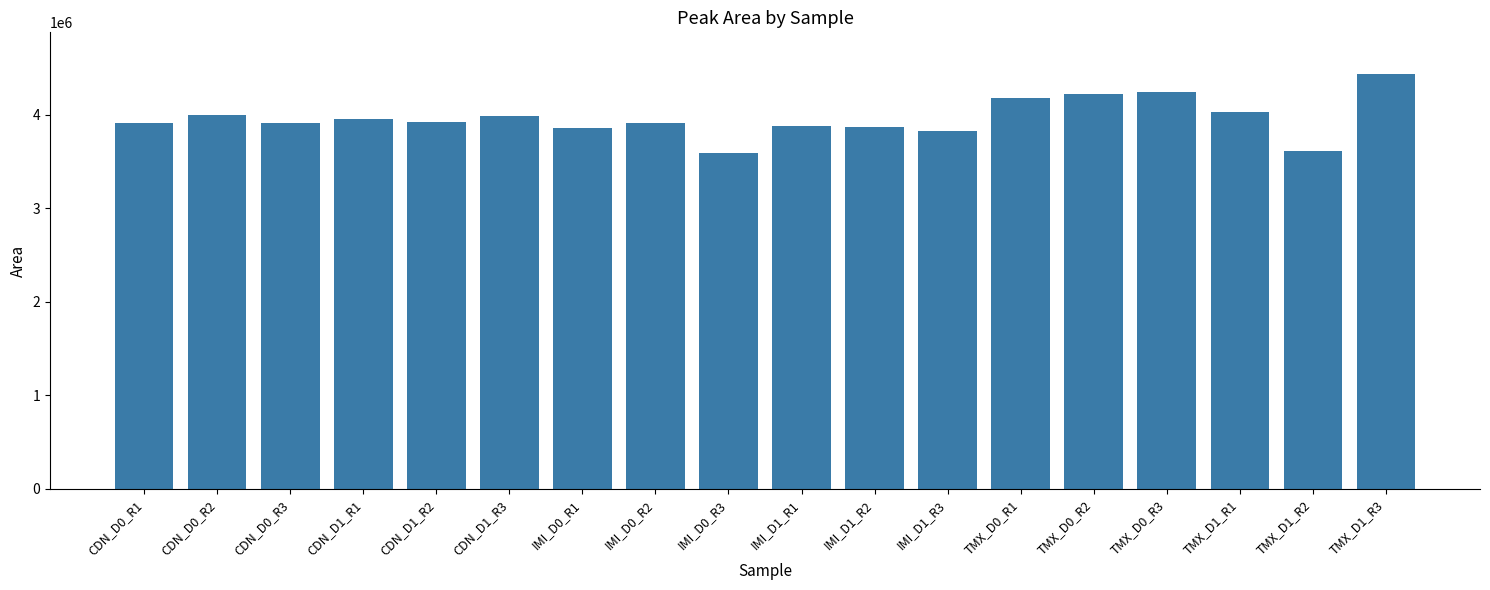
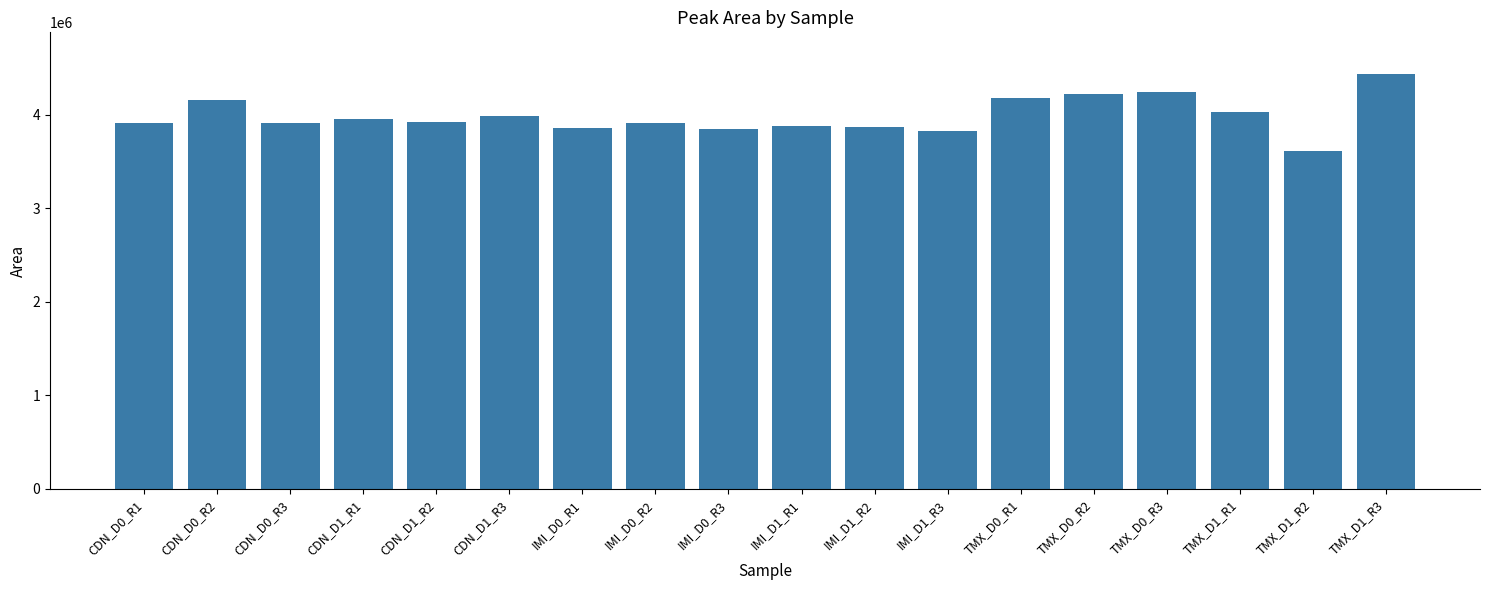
  {
    "CDN_D0_R1": 3900000,
-   "CDN_D0_R2": 4000000,
+   "CDN_D0_R2": 4200000,
    "CDN_D0_R3": 3900000,
    "CDN_D1_R1": 4000000,
    "CDN_D1_R2": 3900000,
    "CDN_D1_R3": 4000000,
    "IMI_D0_R1": 3900000,
    "IMI_D0_R2": 3900000,
-   "IMI_D0_R3": 3600000,
+   "IMI_D0_R3": 3800000,
    "IMI_D1_R1": 3900000,
    "IMI_D1_R2": 3900000,
    "IMI_D1_R3": 3800000,
    "TMX_D0_R1": 4200000,
    "TMX_D0_R2": 4200000,
    "TMX_D0_R3": 4200000,
    "TMX_D1_R1": 4000000,
    "TMX_D1_R2": 3600000,
    "TMX_D1_R3": 4400000
  }
